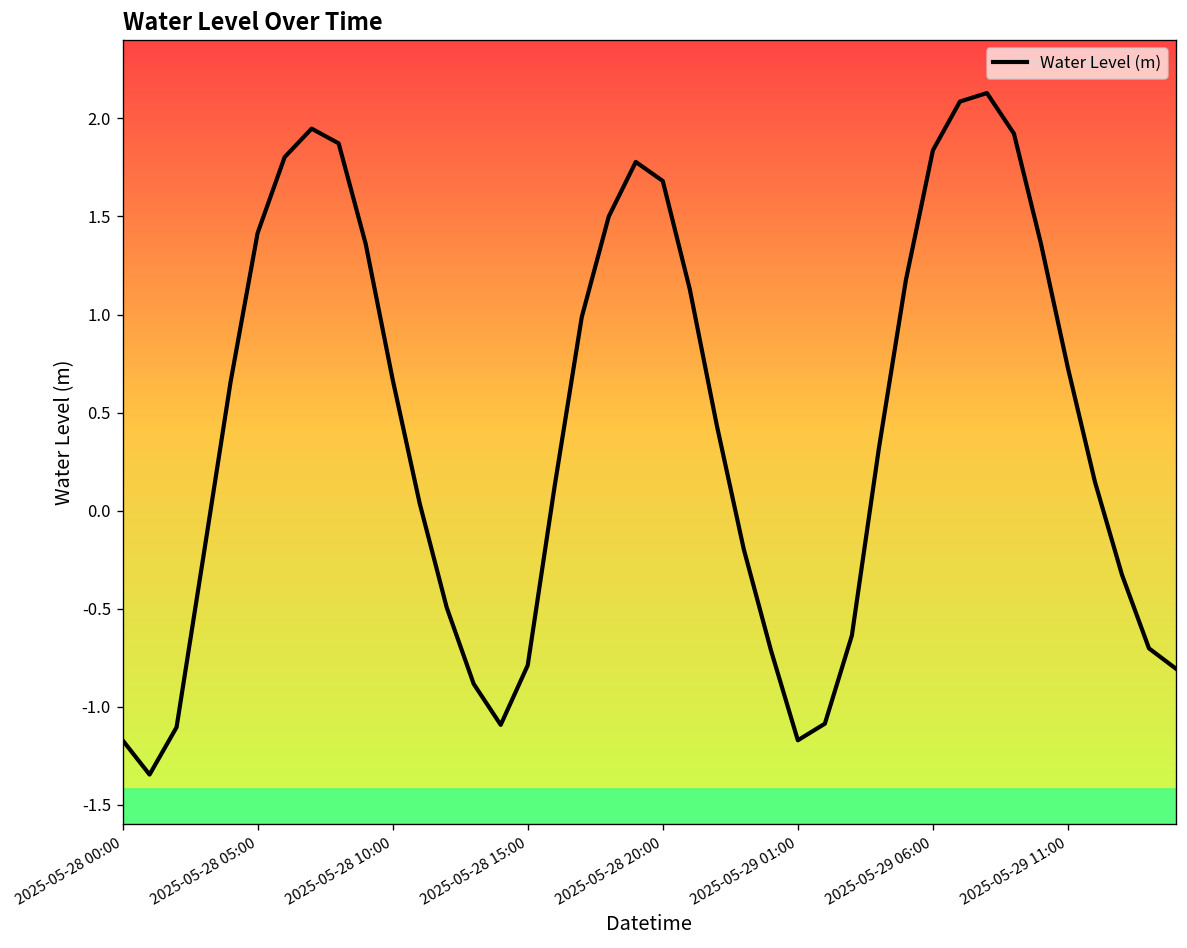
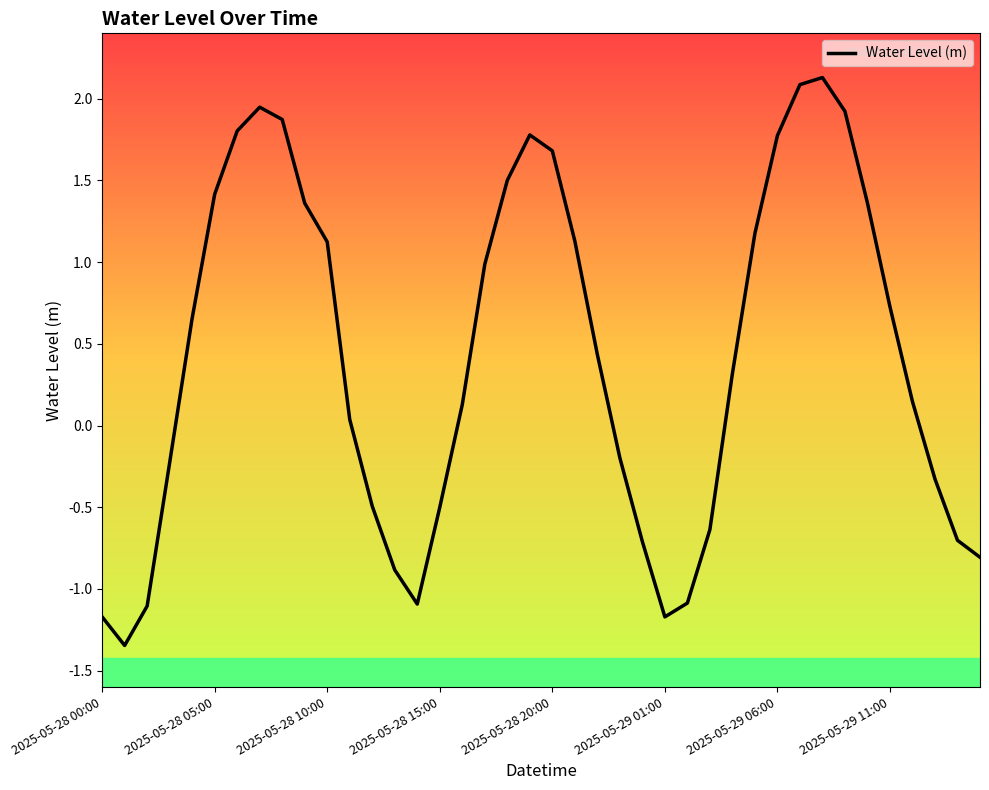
  {
    "2025-05-28 00:00": -1.17,
    "2025-05-28 05:00": 1.42,
-   "2025-05-28 10:00": 0.67,
-   "2025-05-28 15:00": -0.79,
+   "2025-05-28 10:00": 1.12,
+   "2025-05-28 15:00": -0.50,
    "2025-05-28 20:00": 1.68,
    "2025-05-29 01:00": -1.17,
-   "2025-05-29 06:00": 1.84,
+   "2025-05-29 06:00": 1.77,
    "2025-05-29 11:00": 0.73
  }
